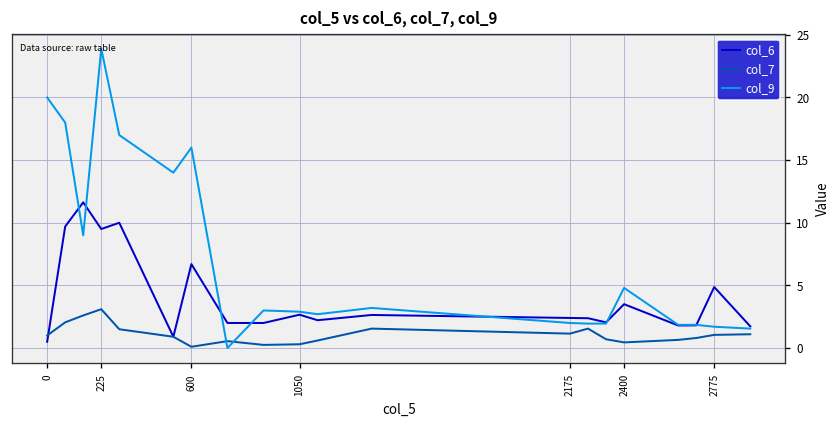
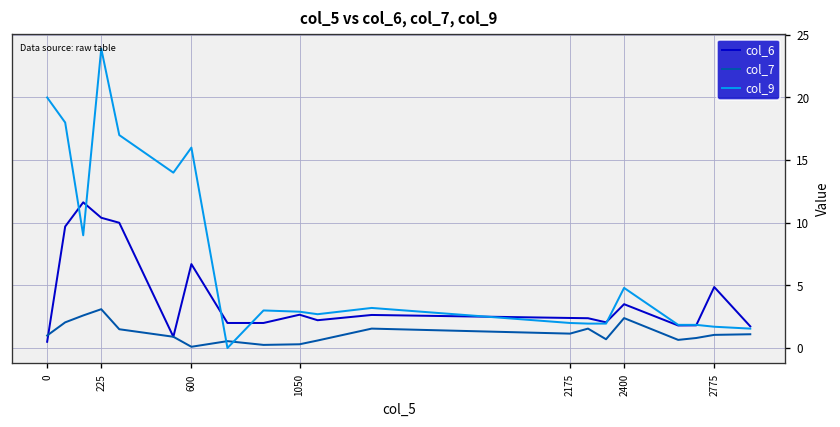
  {
    "col_6": {
      "0": 0.5,
-     "225": 9.5,
+     "225": 10.4,
      "600": 6.7,
      "2175": 2.4,
      "2400": 3.5,
      "2775": 4.9
    },
    "col_7": {
      "0": 1.0,
      "225": 3.1,
      "600": 0.1,
      "1050": 0.3,
      "2175": 1.2,
-     "2400": 0.5,
+     "2400": 2.4,
      "2775": 1.1
    },
    "col_9": {
      "0": 20.0,
      "225": 23.9,
      "600": 16.0,
      "2175": 2.0,
      "2400": 4.8,
      "2775": 1.7
    }
  }
